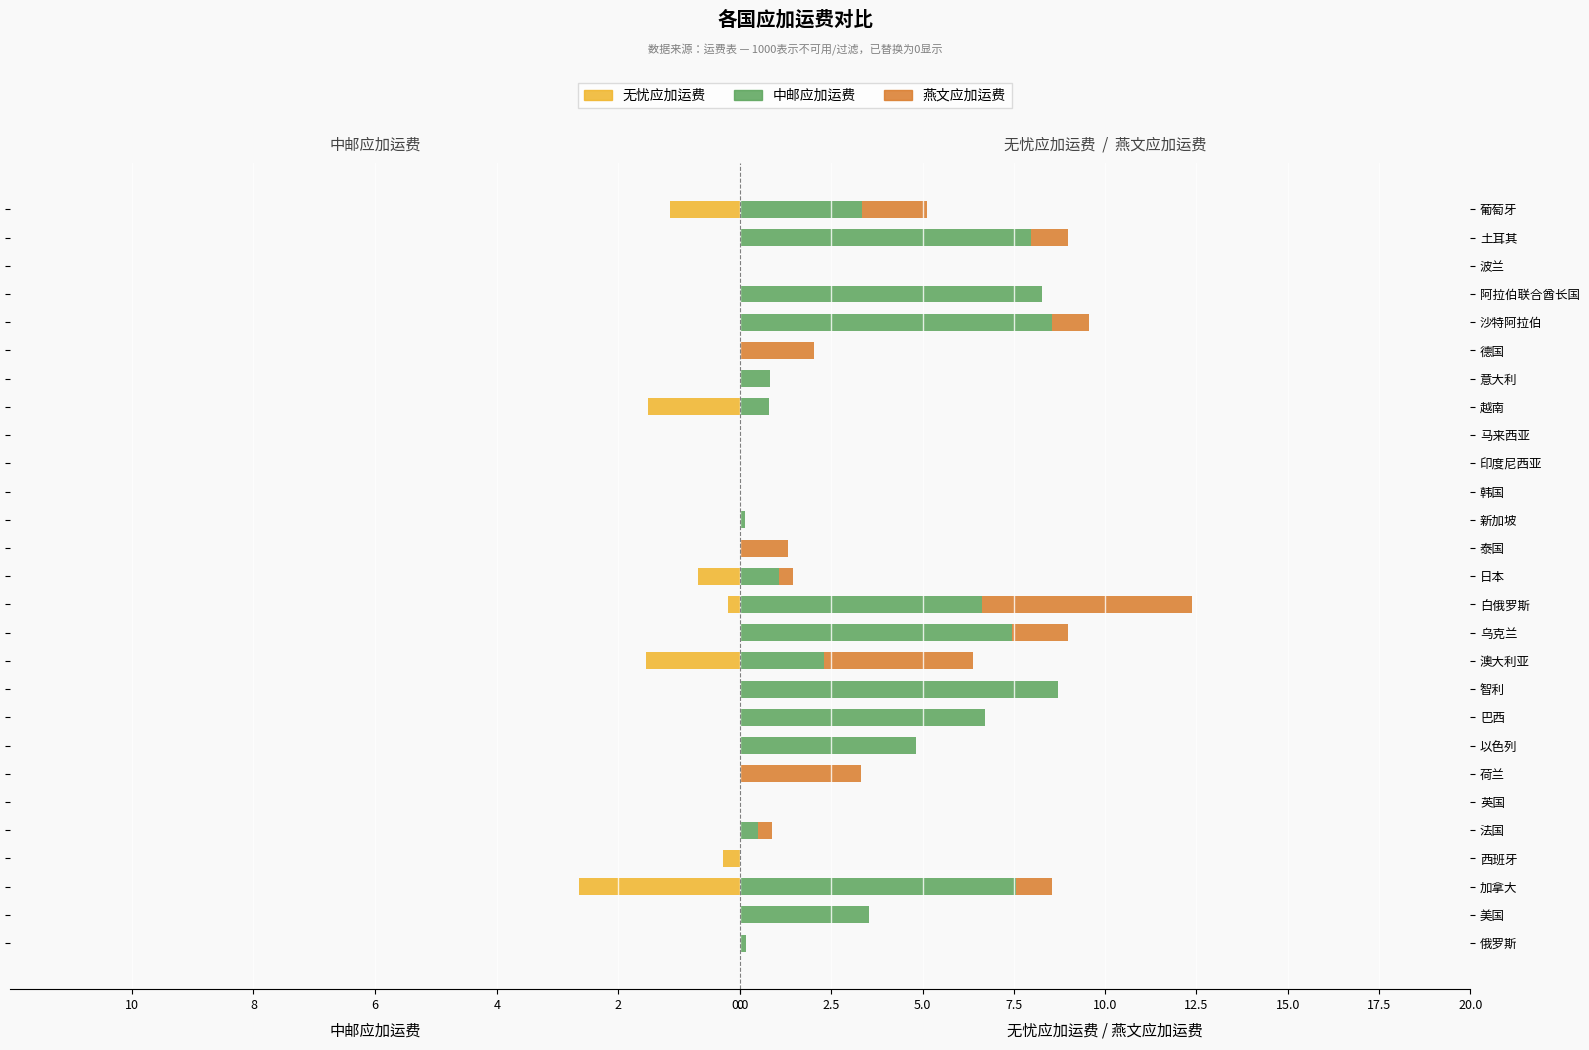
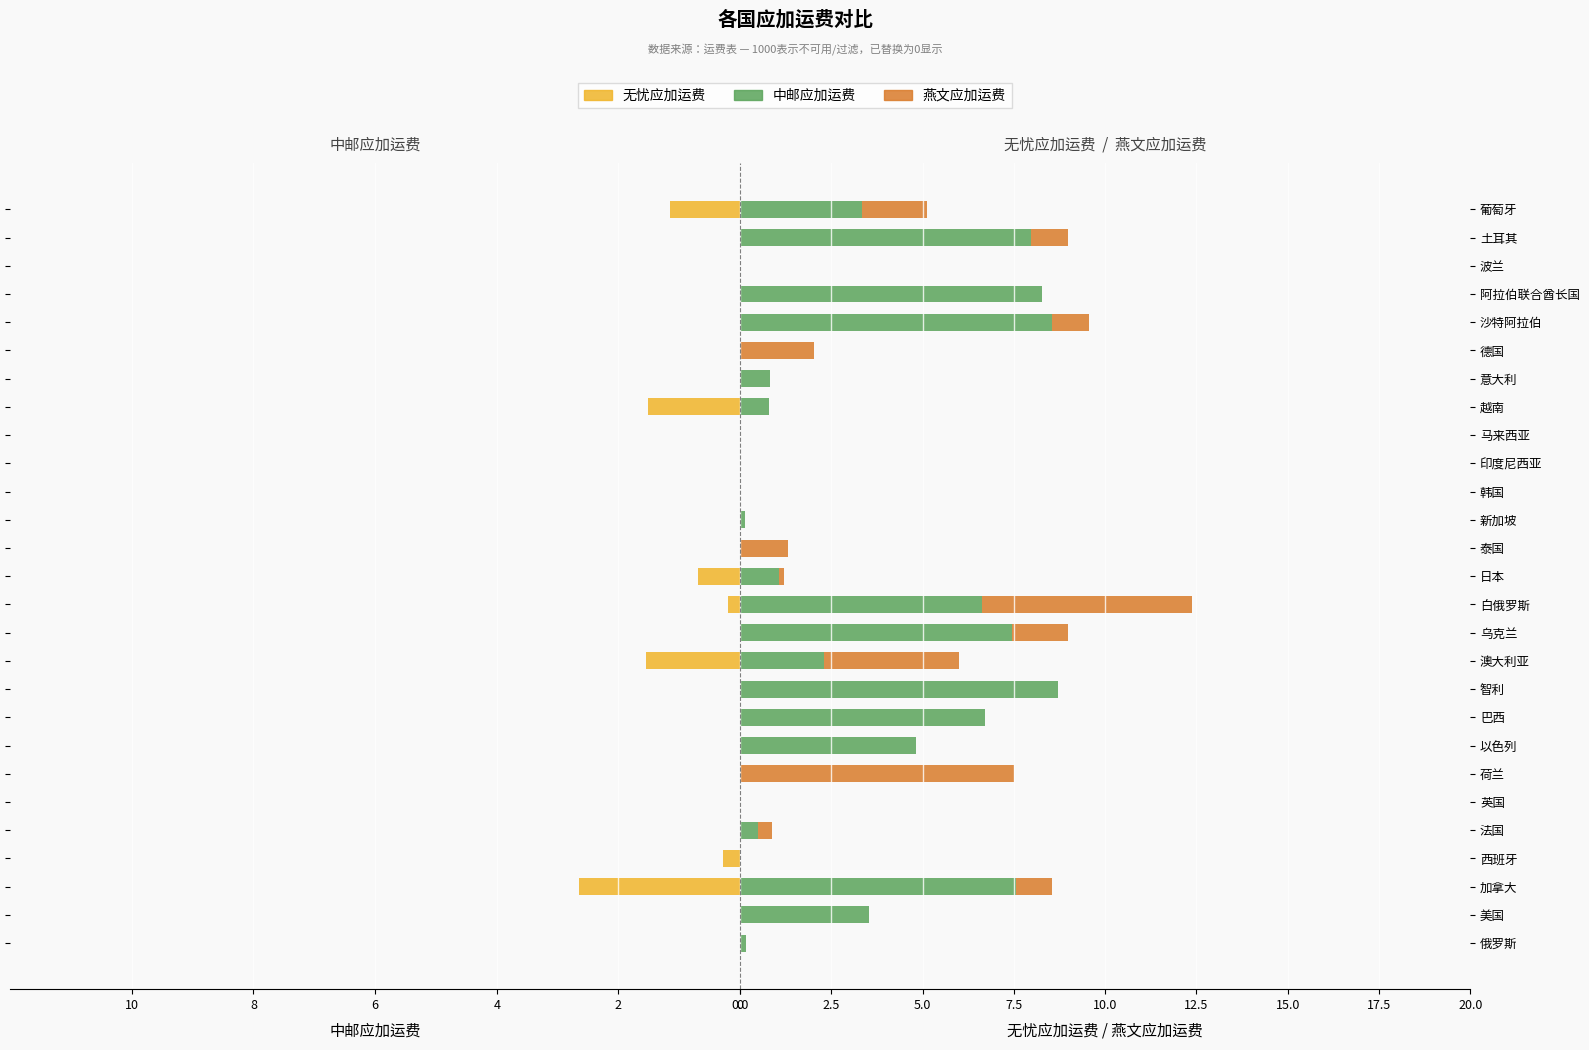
  {
    "无忧应加运费 / 燕文应加运费": {
      "燕文应加运费": {
        "葡萄牙": 1.8,
        "土耳其": 1.0,
        "波兰": 0.0,
        "阿拉伯联合酋长国": 0.0,
        "沙特阿拉伯": 1.0,
        "德国": 2.0,
        "意大利": 0.0,
        "越南": 0.0,
        "马来西亚": 0.0,
        "印度尼西亚": 0.0,
        "韩国": 0.0,
        "新加坡": 0.0,
        "泰国": 1.3,
-       "日本": 0.4,
+       "日本": 0.1,
        "白俄罗斯": 5.8,
        "乌克兰": 1.5,
-       "澳大利亚": 4.1,
+       "澳大利亚": 3.7,
        "智利": 0.0,
        "巴西": 0.0,
        "以色列": 0.0,
-       "荷兰": 3.3,
+       "荷兰": 7.5,
        "英国": 0.0,
        "法国": 0.4,
        "西班牙": 0.0,
        "加拿大": 1.0,
        "美国": 0.0,
        "俄罗斯": 0.0
      }
    }
  }
